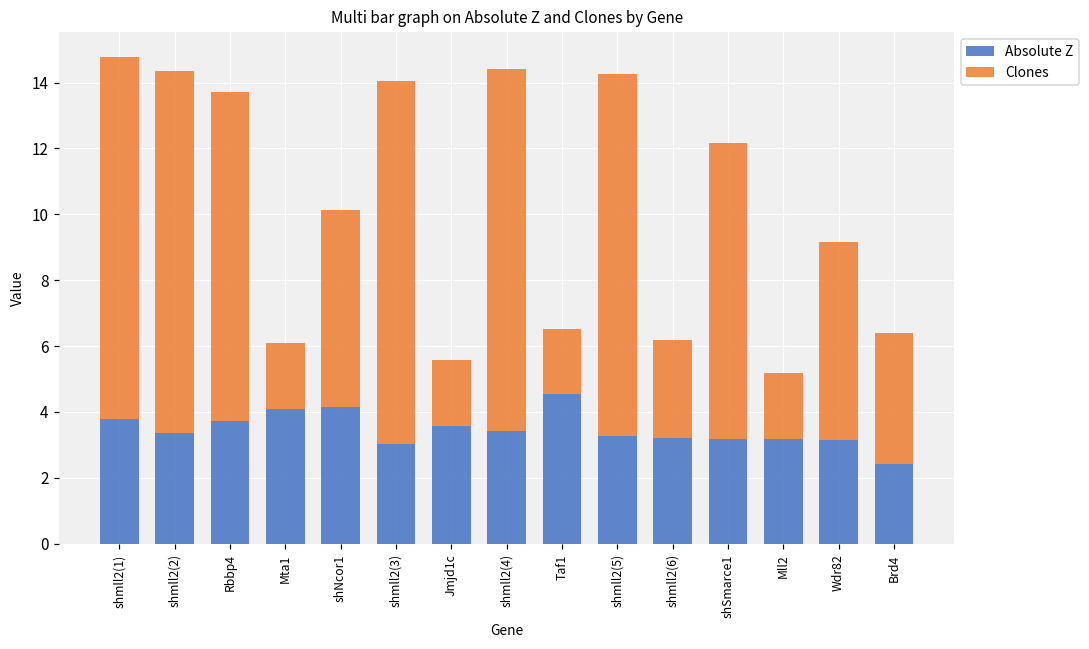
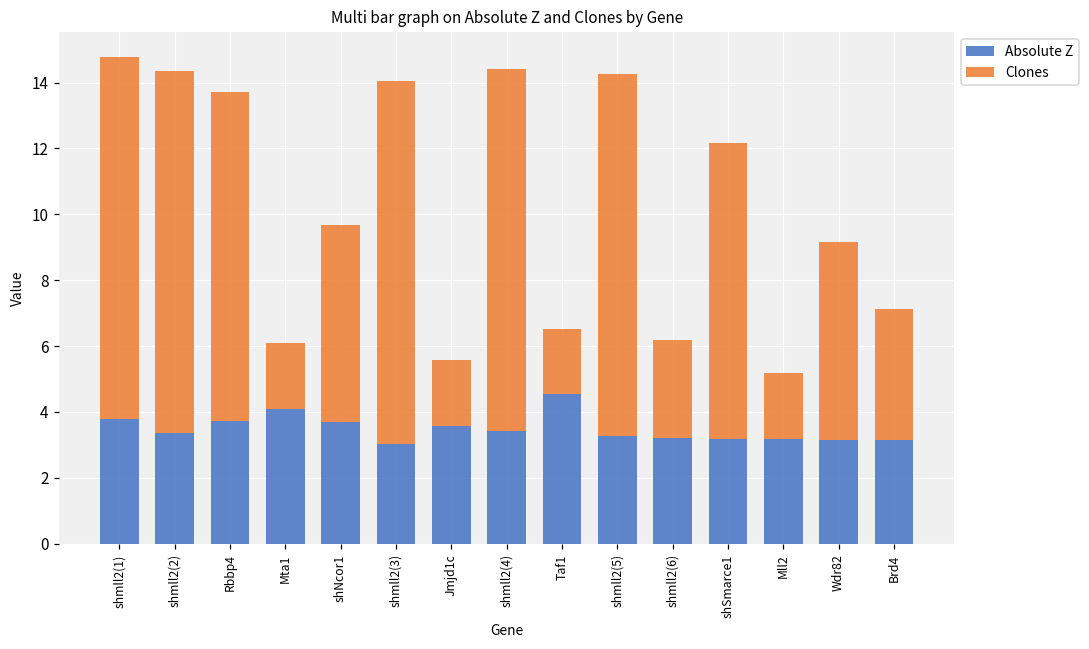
  {
    "Absolute Z": {
      "shmll2(1)": 3.8,
      "shmll2(2)": 3.3,
      "Rbbp4": 3.7,
      "Mta1": 4.1,
-     "shNcor1": 4.1,
+     "shNcor1": 3.7,
      "shmll2(3)": 3.0,
      "Jmjd1c": 3.6,
      "shmll2(4)": 3.4,
      "Taf1": 4.5,
      "shmll2(5)": 3.3,
      "shmll2(6)": 3.2,
      "shSmarce1": 3.2,
      "Mll2": 3.2,
      "Wdr82": 3.1,
-     "Brd4": 2.4
+     "Brd4": 3.1
    },
    "Clones": {
      "shmll2(1)": 11.0,
      "shmll2(2)": 11.0,
      "Rbbp4": 10.0,
      "Mta1": 2.0,
      "shNcor1": 6.0,
      "shmll2(3)": 11.0,
      "Jmjd1c": 2.0,
      "shmll2(4)": 11.0,
      "Taf1": 2.0,
      "shmll2(5)": 11.0,
      "shmll2(6)": 3.0,
      "shSmarce1": 9.0,
      "Mll2": 2.0,
      "Wdr82": 6.0,
      "Brd4": 4.0
    }
  }
